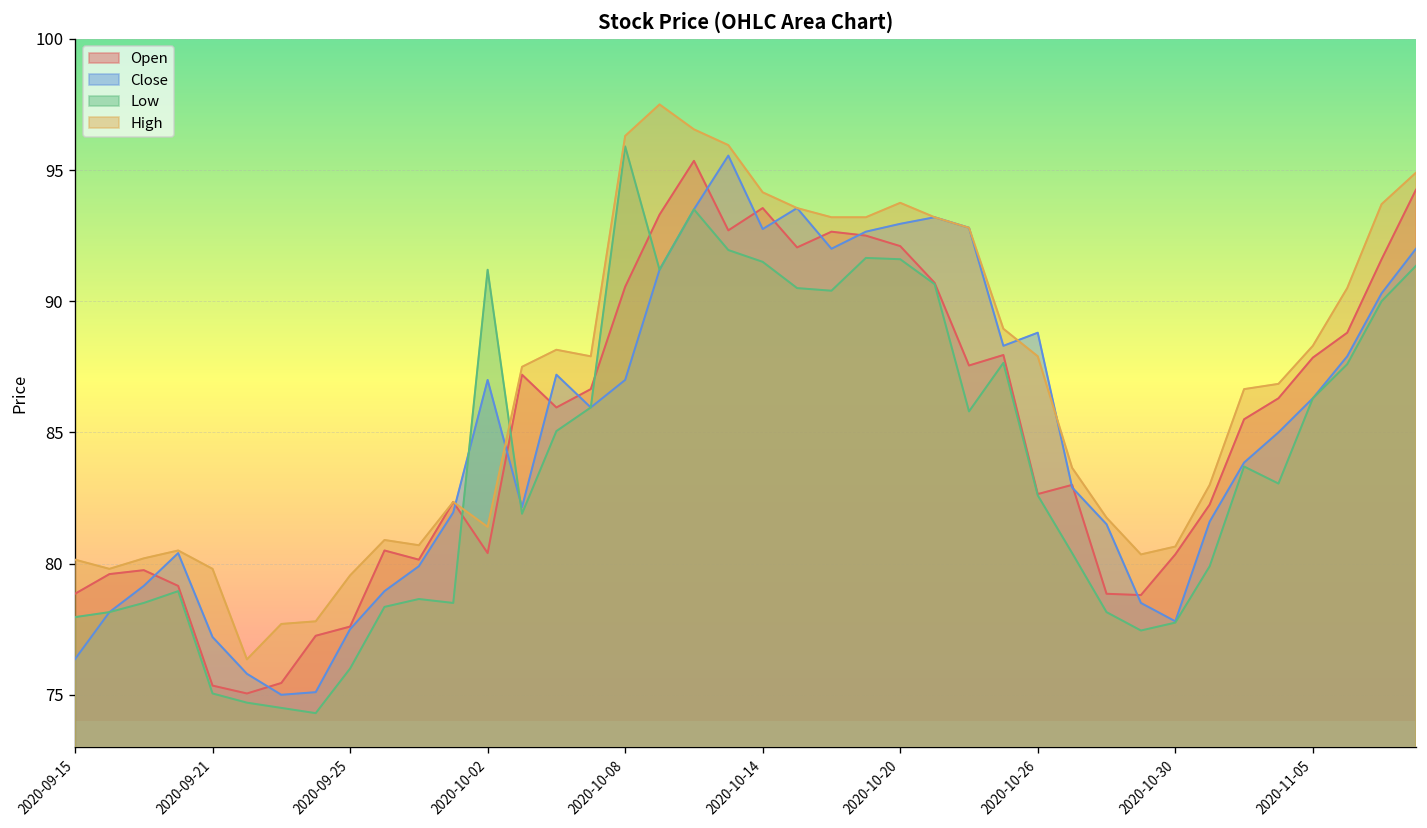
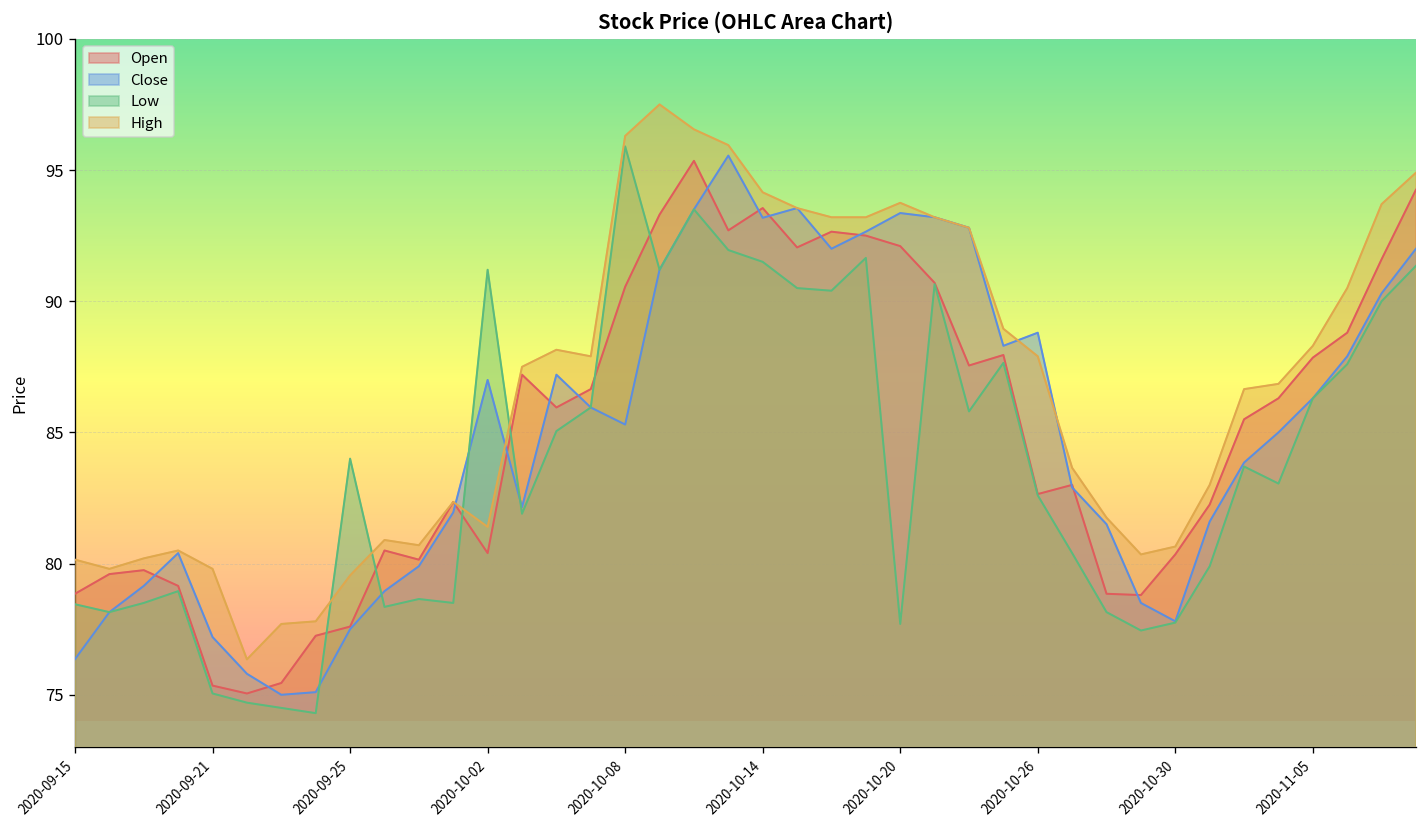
  {
    "Close": {
      "2020-09-15": 76.4,
      "2020-09-21": 77.2,
      "2020-10-02": 87.0,
-     "2020-10-08": 87.0,
-     "2020-10-14": 92.8,
-     "2020-10-20": 93.0,
+     "2020-10-08": 85.3,
+     "2020-10-14": 93.2,
+     "2020-10-20": 93.4,
      "2020-10-26": 88.8
    },
    "Low": {
-     "2020-09-15": 78.0,
+     "2020-09-15": 78.5,
      "2020-09-21": 75.1,
-     "2020-09-25": 76,
+     "2020-09-25": 84,
      "2020-10-02": 91.2,
      "2020-10-08": 95.9,
      "2020-10-14": 91.5,
-     "2020-10-20": 91.6
+     "2020-10-20": 77.7
    }
  }
